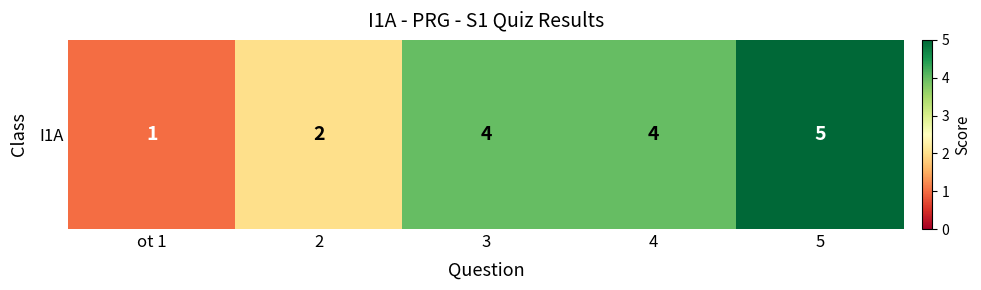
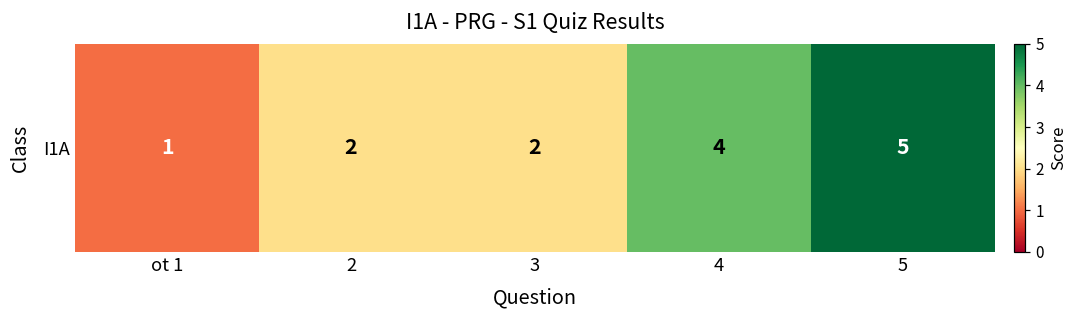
  {
    "I1A": {
      "ot 1": 1,
      "2": 2,
-     "3": 4,
+     "3": 2,
      "4": 4,
      "5": 5
    }
  }
